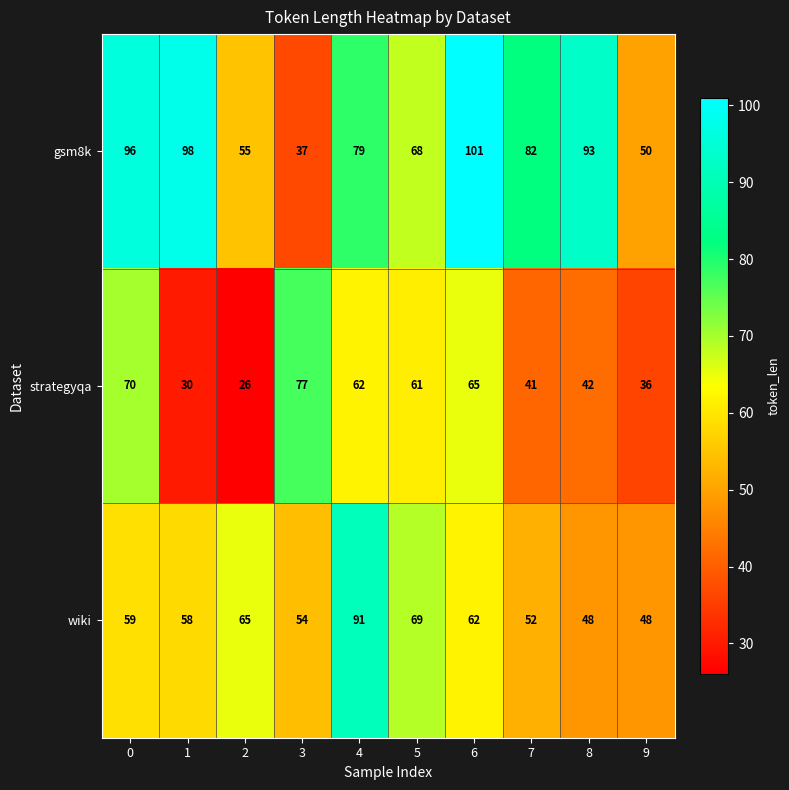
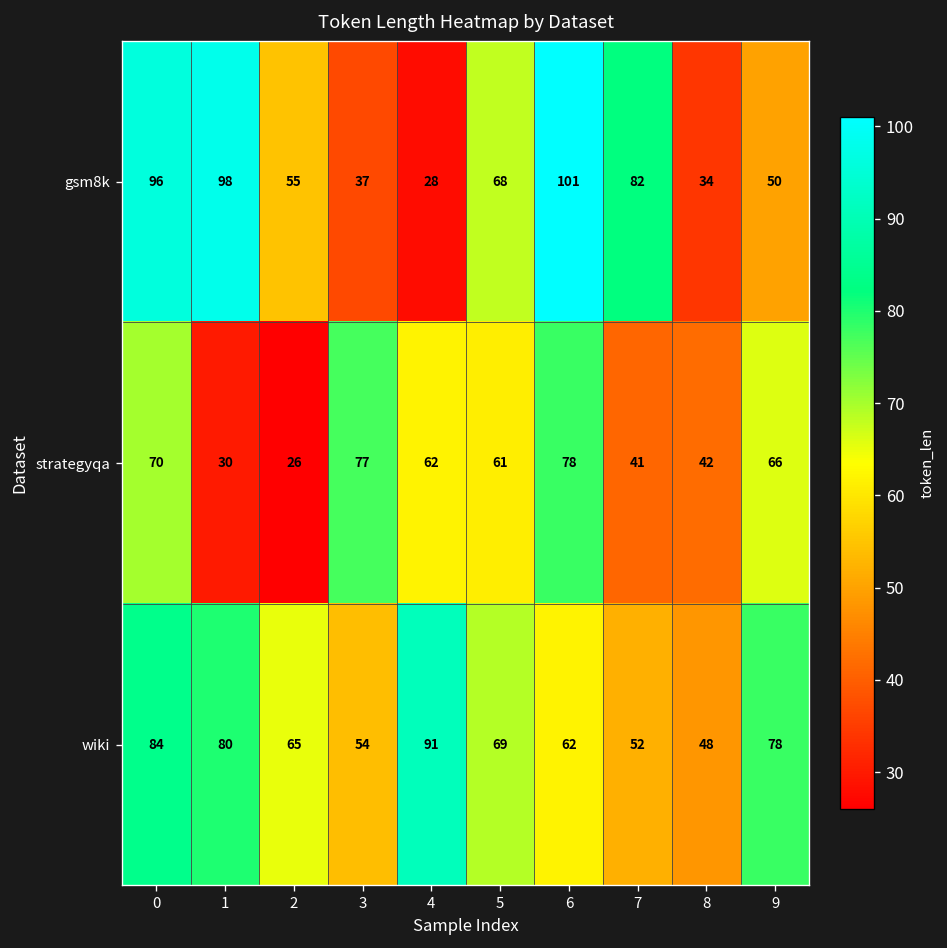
  {
    "gsm8k": {
      "0": 96,
      "1": 98,
      "2": 55,
      "3": 37,
-     "4": 79,
+     "4": 28,
      "5": 68,
      "6": 101,
      "7": 82,
-     "8": 93,
+     "8": 34,
      "9": 50
    },
    "strategyqa": {
      "0": 70,
      "1": 30,
      "2": 26,
      "3": 77,
      "4": 62,
      "5": 61,
-     "6": 65,
+     "6": 78,
      "7": 41,
      "8": 42,
-     "9": 36
+     "9": 66
    },
    "wiki": {
-     "0": 59,
-     "1": 58,
+     "0": 84,
+     "1": 80,
      "2": 65,
      "3": 54,
      "4": 91,
      "5": 69,
      "6": 62,
      "7": 52,
      "8": 48,
-     "9": 48
+     "9": 78
    }
  }
